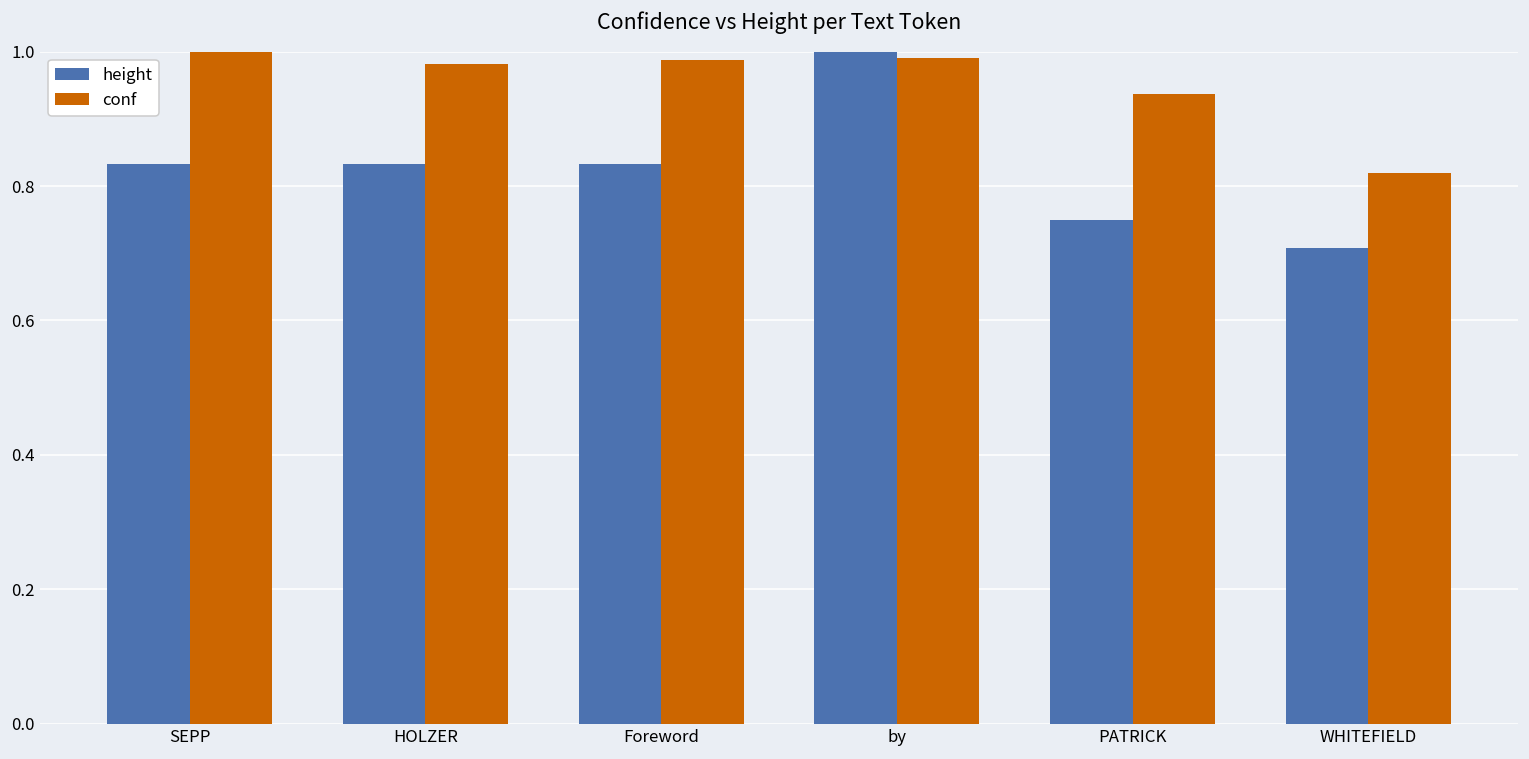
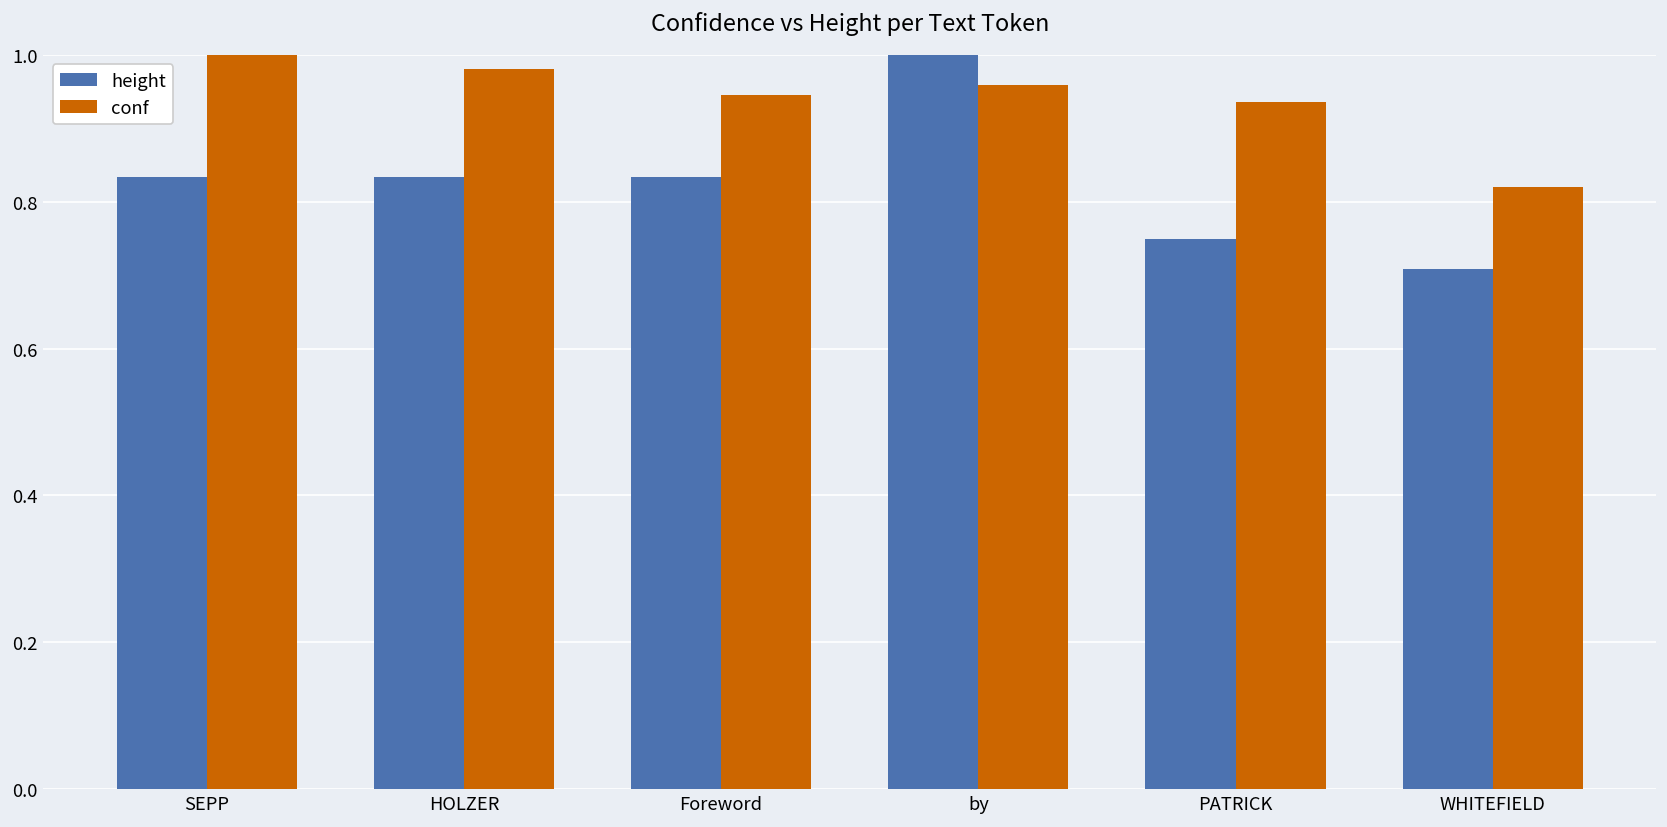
  {
    "height": {
      "SEPP": 0.83,
      "HOLZER": 0.83,
      "Foreword": 0.83,
      "by": 1.00,
      "PATRICK": 0.75,
      "WHITEFIELD": 0.71
    },
    "conf": {
      "SEPP": 1.00,
      "HOLZER": 0.98,
-     "Foreword": 0.99,
-     "by": 0.99,
+     "Foreword": 0.95,
+     "by": 0.96,
      "PATRICK": 0.94,
      "WHITEFIELD": 0.82
    }
  }
